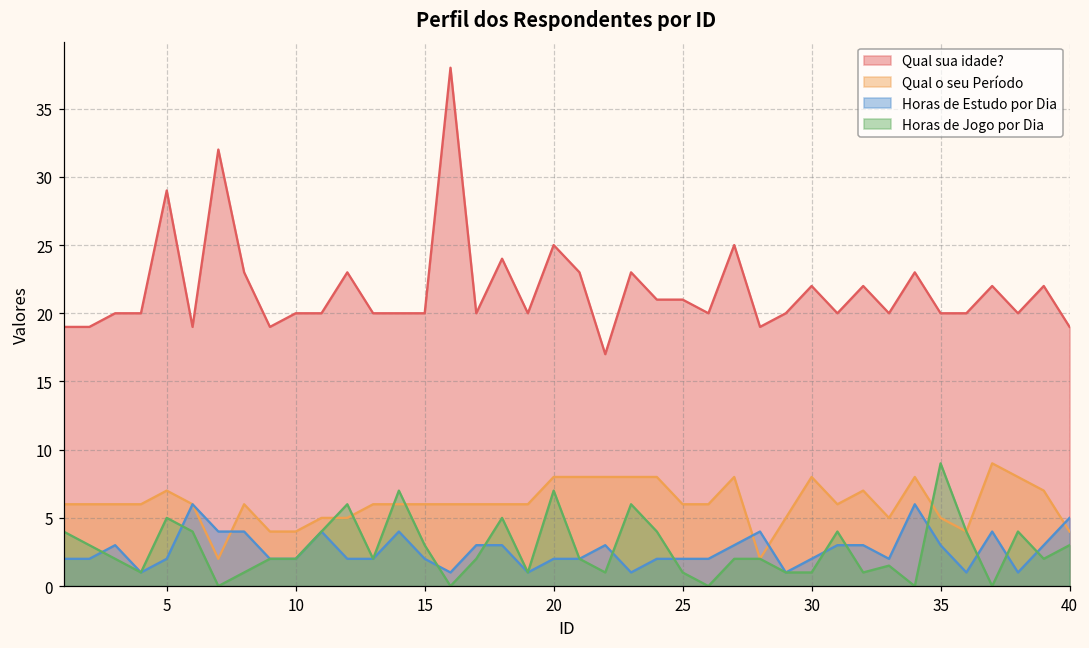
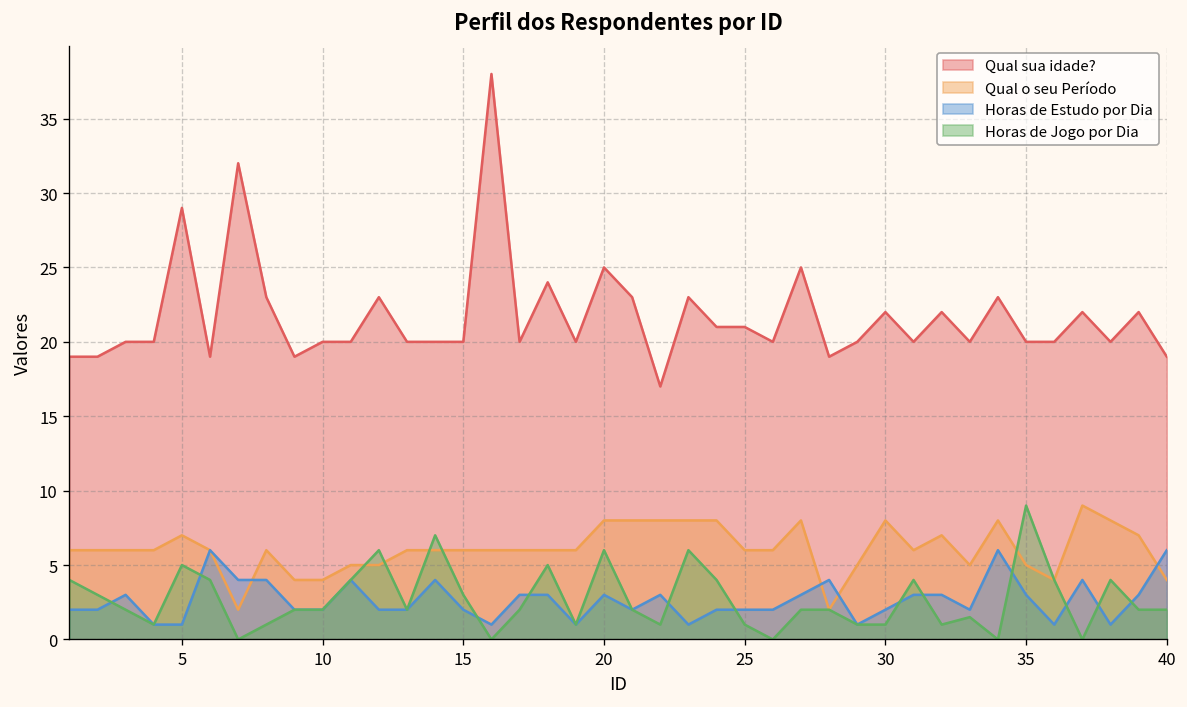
  {
    "Horas de Estudo por Dia": {
-     "5": 2,
+     "5": 1,
      "15": 2,
-     "20": 2,
+     "20": 3,
      "25": 2,
      "30": 2,
      "35": 3,
-     "40": 5
+     "40": 6
    },
    "Horas de Jogo por Dia": {
      "5": 5,
      "15": 3,
-     "20": 7,
+     "20": 6,
      "25": 1,
      "30": 1,
      "35": 9,
-     "40": 3
+     "40": 2
    }
  }
